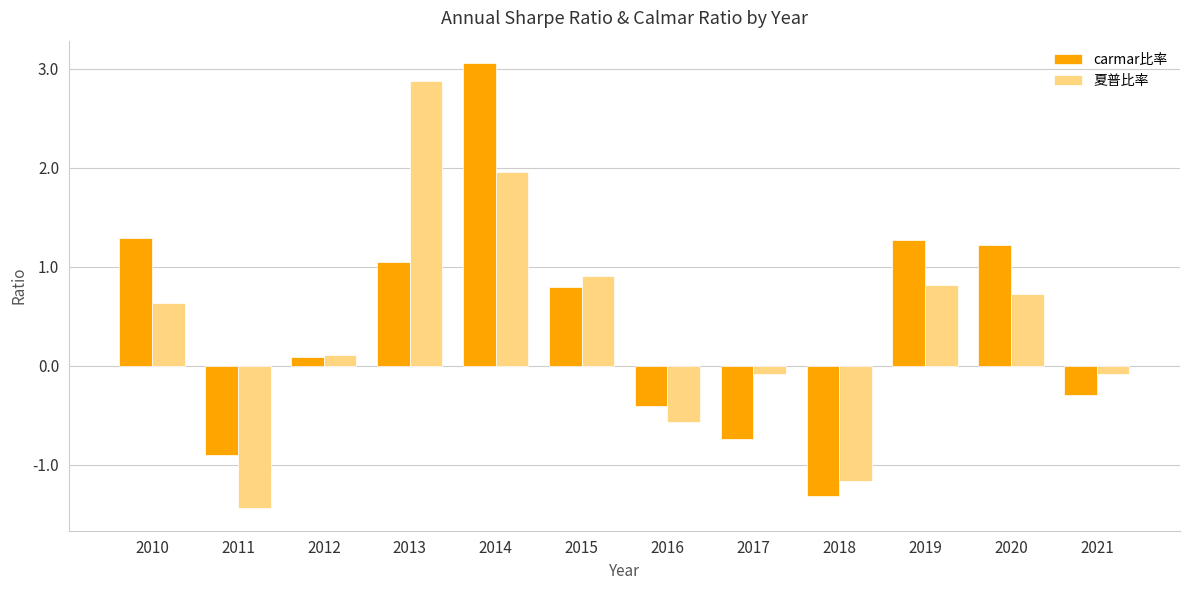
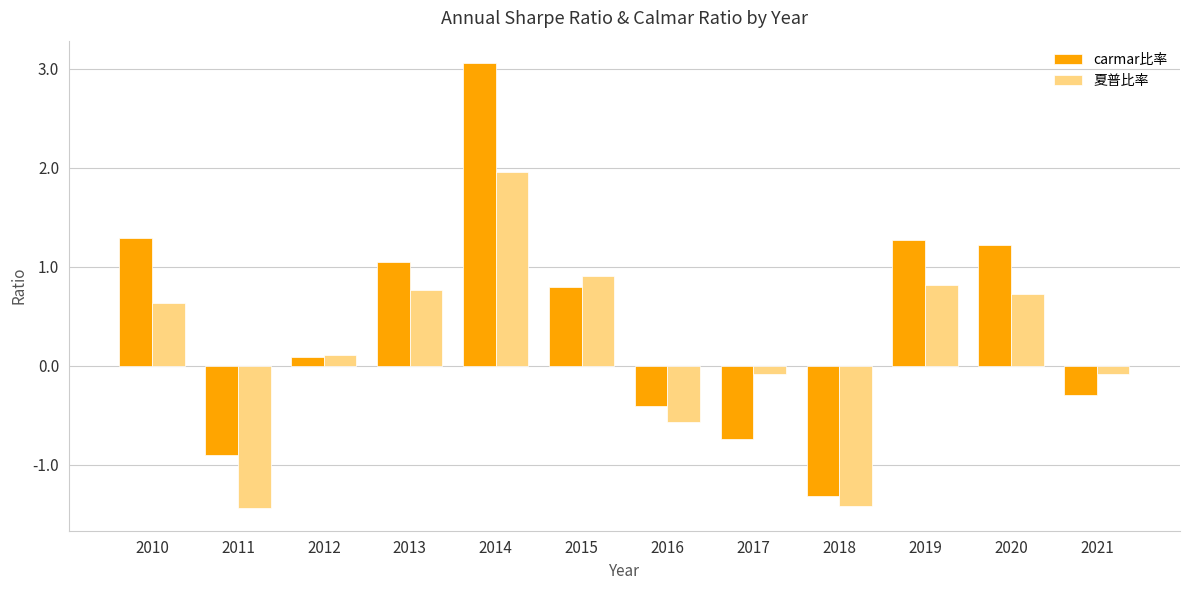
  {
    "carmar比率": {
      "2010": 1.3,
      "2011": -0.9,
      "2012": 0.1,
      "2013": 1.1,
      "2014": 3.1,
      "2015": 0.8,
      "2016": -0.4,
      "2017": -0.7,
      "2018": -1.3,
      "2019": 1.3,
      "2020": 1.2,
      "2021": -0.3
    },
    "夏普比率": {
      "2010": 0.6,
      "2011": -1.4,
      "2012": 0.1,
-     "2013": 2.9,
+     "2013": 0.8,
      "2014": 2.0,
      "2015": 0.9,
      "2016": -0.6,
      "2017": -0.1,
-     "2018": -1.2,
+     "2018": -1.4,
      "2019": 0.8,
      "2020": 0.7,
      "2021": -0.1
    }
  }
